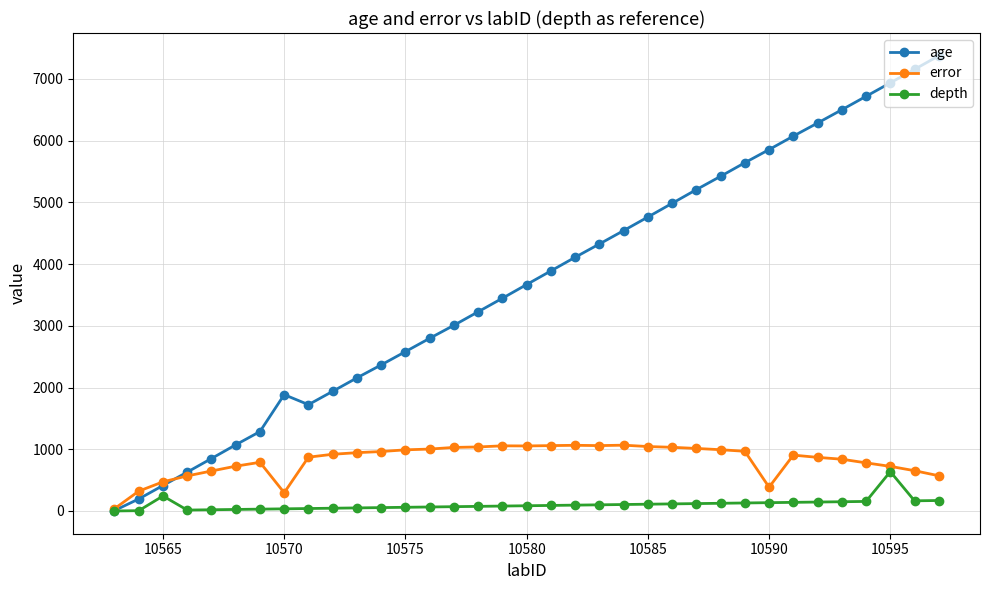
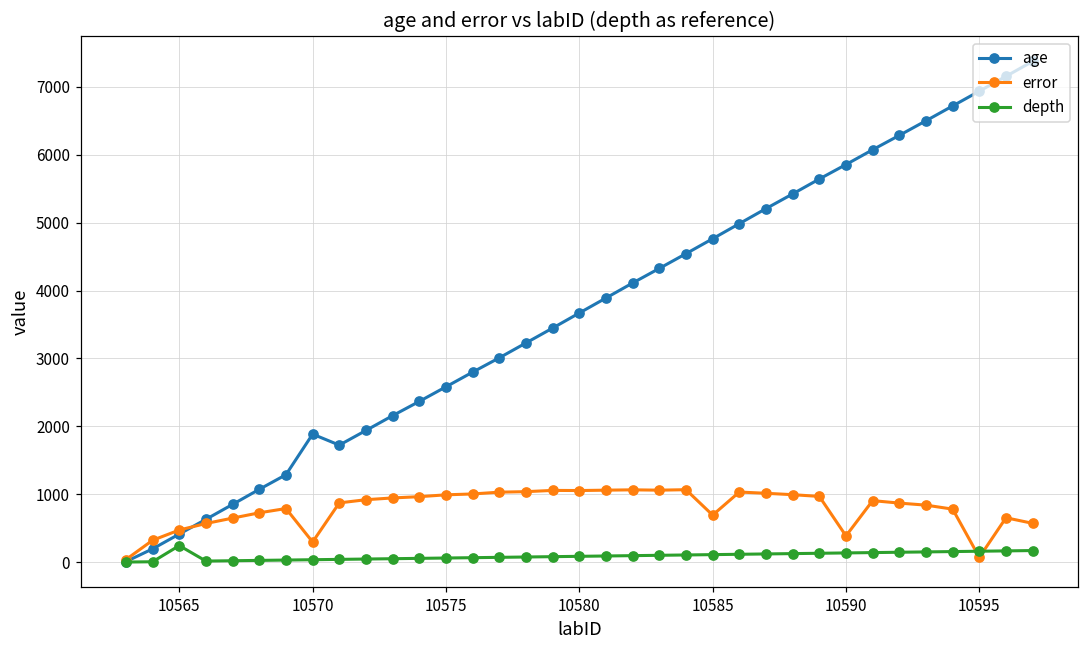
  {
    "age": {
      "10565": 400,
      "10570": 1900,
      "10575": 2600,
      "10580": 3700,
      "10585": 4800,
      "10590": 5900
    },
    "error": {
      "10565": 500,
      "10570": 300,
      "10575": 1000,
      "10580": 1100,
-     "10585": 1000,
+     "10585": 700,
      "10590": 400,
-     "10595": 700
+     "10595": 100
    },
    "depth": {
      "10565": 200,
      "10570": 0,
      "10575": 100,
      "10580": 100,
      "10585": 100,
      "10590": 100,
-     "10595": 600
+     "10595": 200
    }
  }
